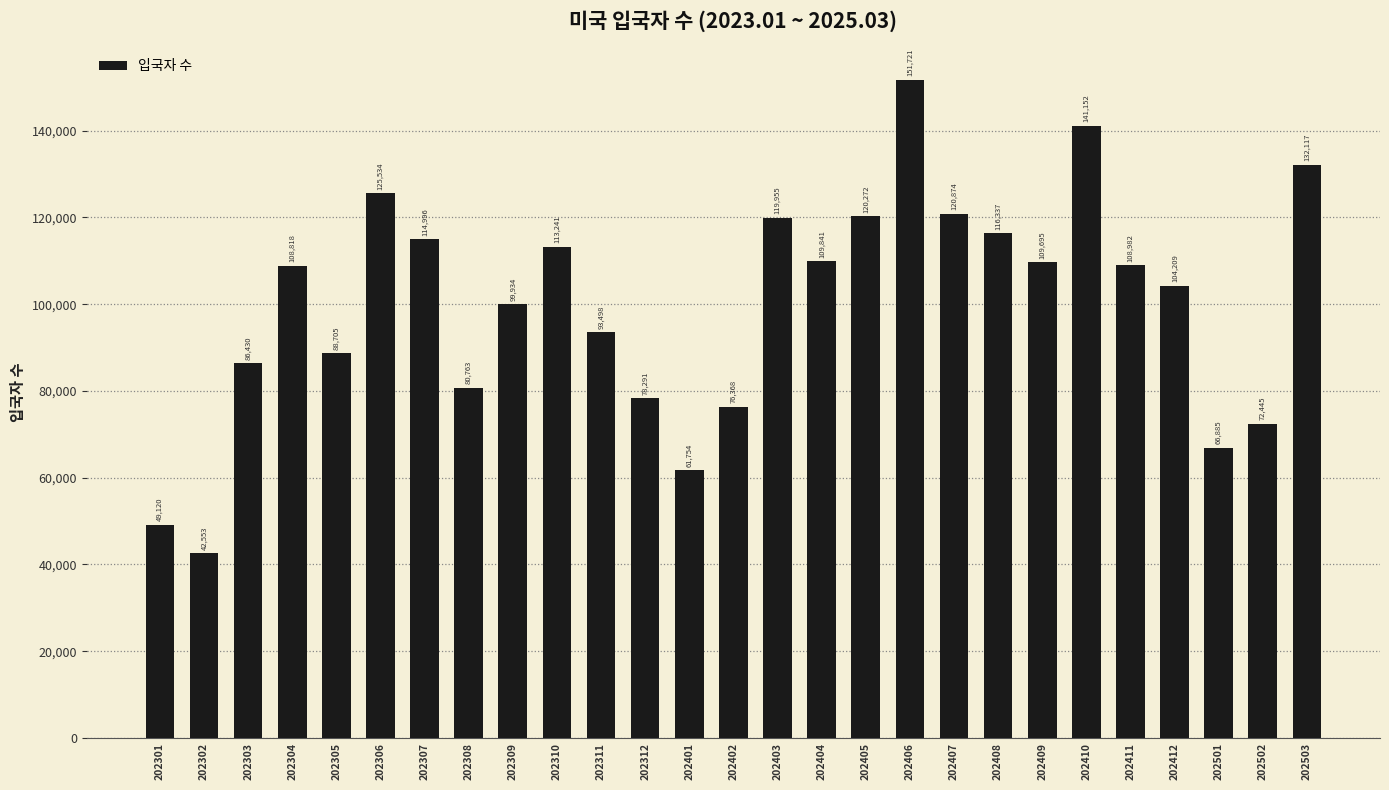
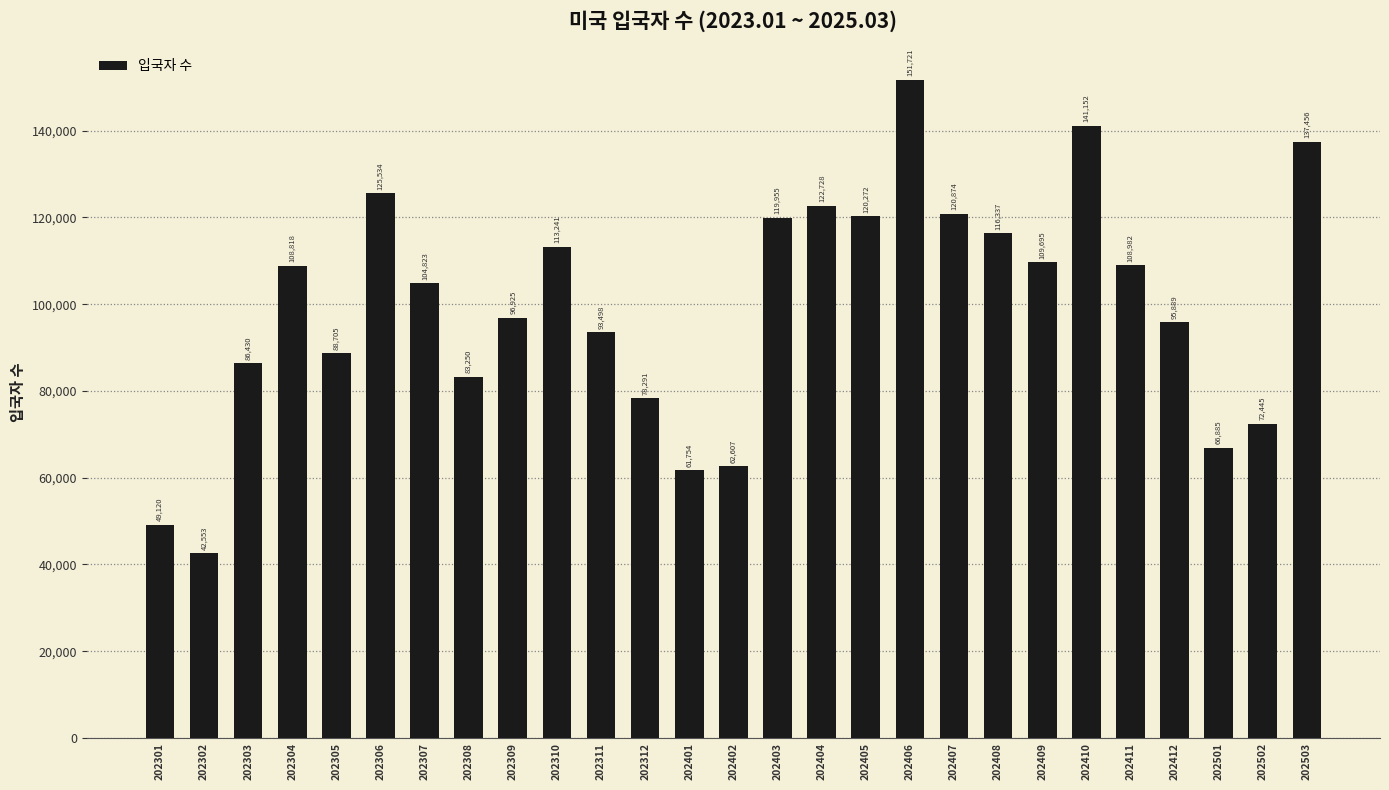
  {
    "202301": "49,120",
    "202302": "42,553",
    "202303": "86,430",
    "202304": "108,818",
    "202305": "88,705",
    "202306": "125,534",
-   "202307": "114,996",
-   "202308": "80,763",
-   "202309": "99,934",
+   "202307": "104,823",
+   "202308": "83,250",
+   "202309": "96,925",
    "202310": "113,241",
    "202311": "93,498",
    "202312": "78,291",
    "202401": "61,754",
-   "202402": "76,368",
+   "202402": "62,607",
    "202403": "119,955",
-   "202404": "109,841",
+   "202404": "122,728",
    "202405": "120,272",
    "202406": "151,721",
    "202407": "120,874",
    "202408": "116,337",
    "202409": "109,695",
    "202410": "141,152",
    "202411": "108,982",
-   "202412": "104,209",
+   "202412": "95,889",
    "202501": "66,885",
    "202502": "72,445",
-   "202503": "132,117"
+   "202503": "137,456"
  }
